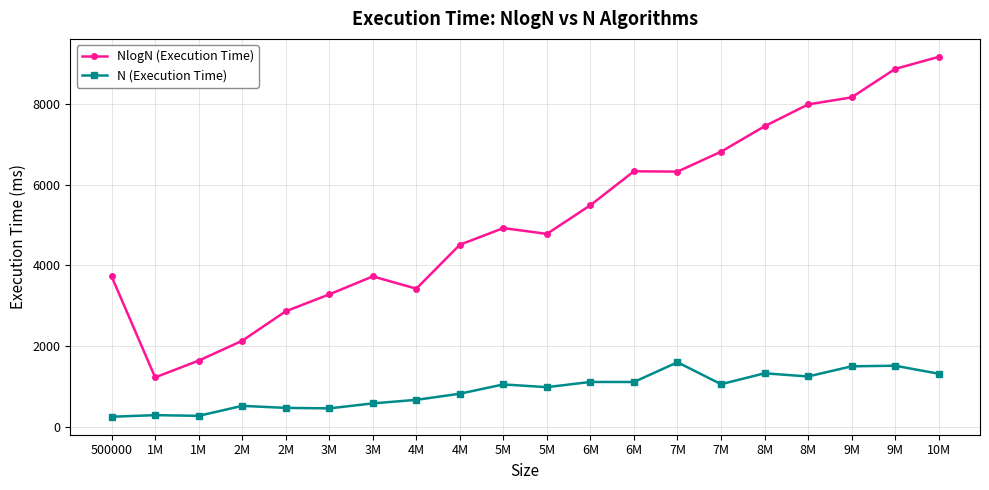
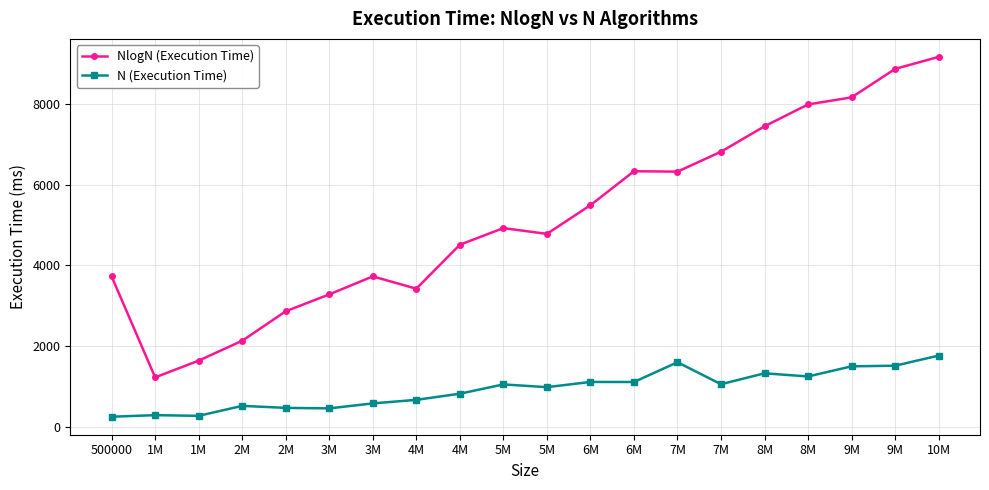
  {
    "NlogN (Execution Time)": {
      "500000": 3700,
      "10M": 9200
    },
    "N (Execution Time)": {
      "500000": 300,
-     "10M": 1300
+     "10M": 1800
    }
  }
